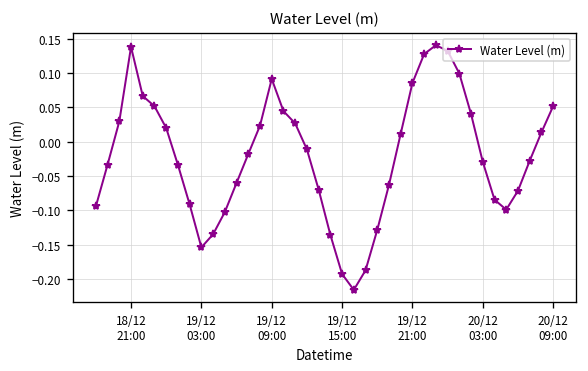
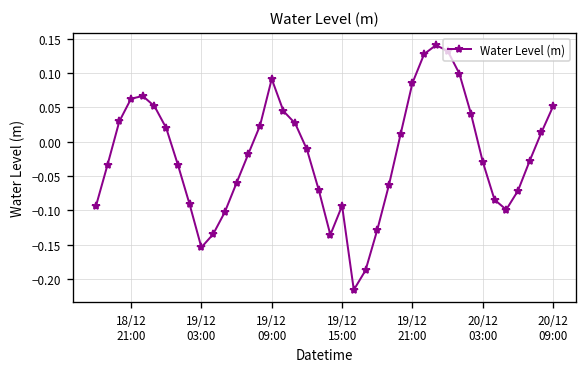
  {
-   "18/12 21:00": 0.14,
+   "18/12 21:00": 0.06,
    "19/12 03:00": -0.15,
    "19/12 09:00": 0.09,
-   "19/12 15:00": -0.19,
+   "19/12 15:00": -0.09,
    "19/12 21:00": 0.09,
    "20/12 03:00": -0.03,
    "20/12 09:00": 0.05
  }
